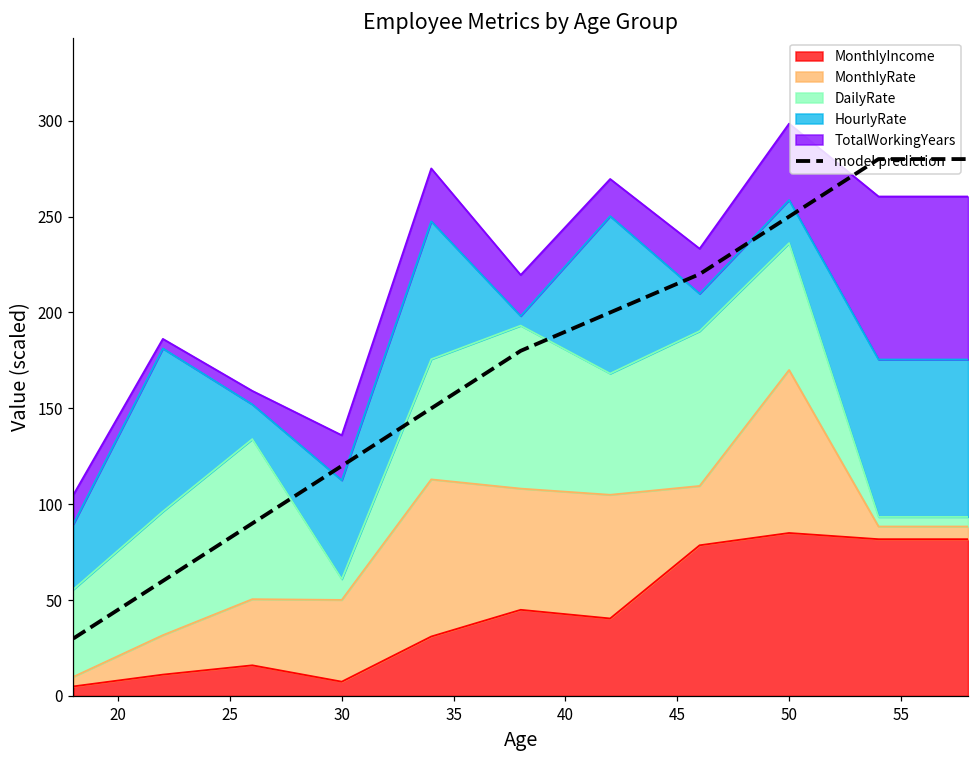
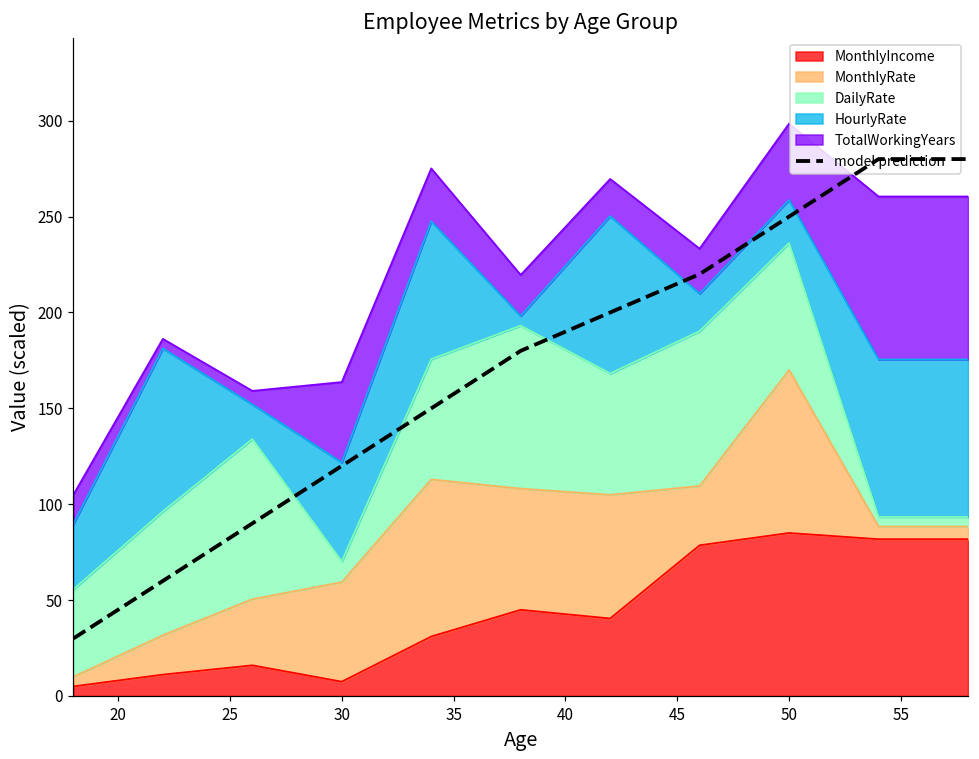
  {
    "MonthlyIncome": {
      "30": 7,
      "50": 85
    },
    "MonthlyRate": {
-     "30": 43,
+     "30": 52,
      "50": 85
    },
    "DailyRate": {
      "30": 11,
      "50": 66
    },
    "HourlyRate": {
      "30": 52,
      "50": 22
    },
    "TotalWorkingYears": {
-     "30": 23,
+     "30": 42,
      "50": 40
    },
    "model prediction": {
      "30": 120,
      "50": 250
    }
  }
